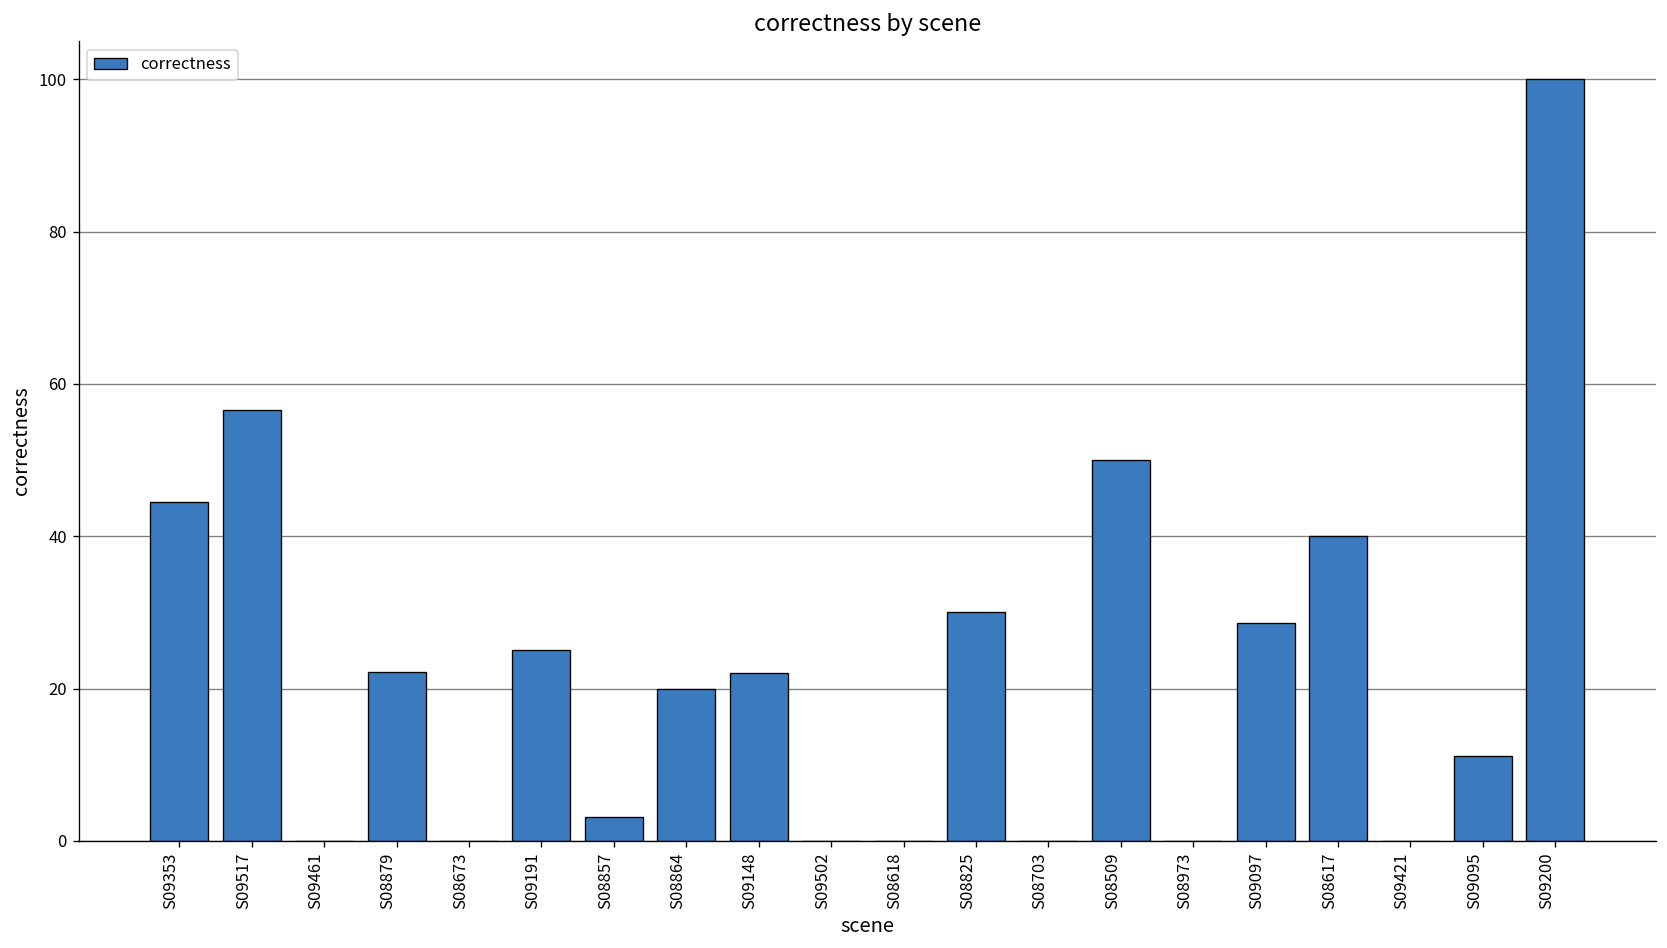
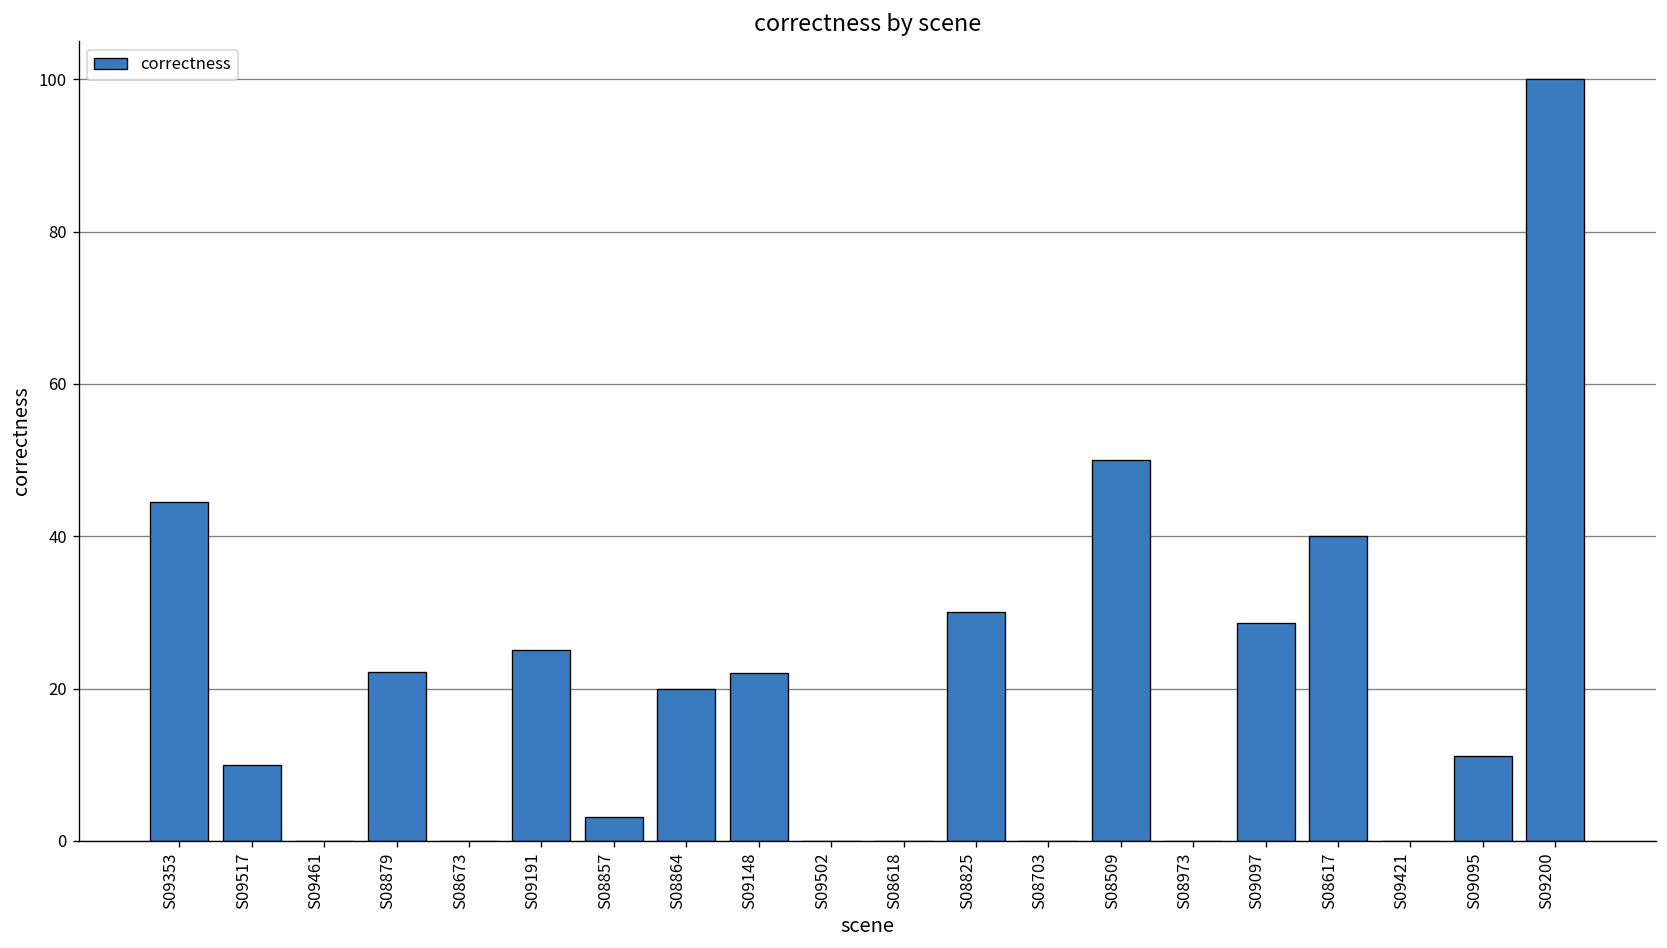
  {
    "S09353": 44,
-   "S09517": 57,
+   "S09517": 10,
    "S09461": 0,
    "S08879": 22,
    "S08673": 0,
    "S09191": 25,
    "S08857": 3,
    "S08864": 20,
    "S09148": 22,
    "S09502": 0,
    "S08618": 0,
    "S08825": 30,
    "S08703": 0,
    "S08509": 50,
    "S08973": 0,
    "S09097": 29,
    "S08617": 40,
    "S09421": 0,
    "S09095": 11,
    "S09200": 100
  }
